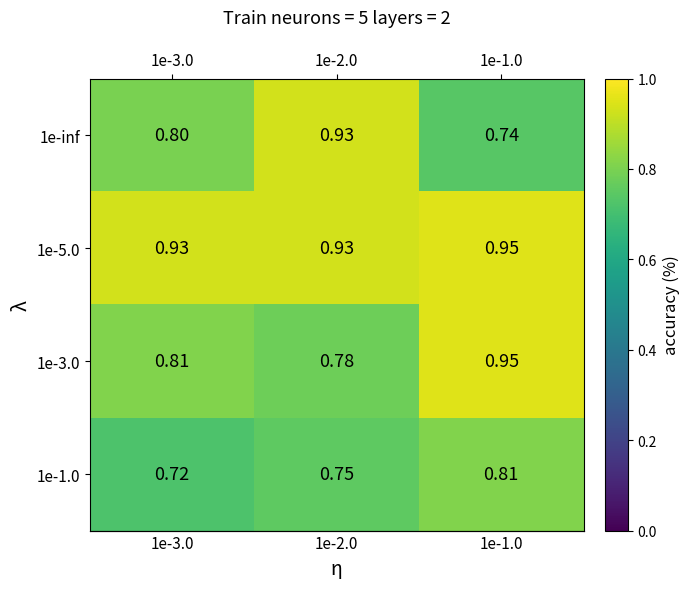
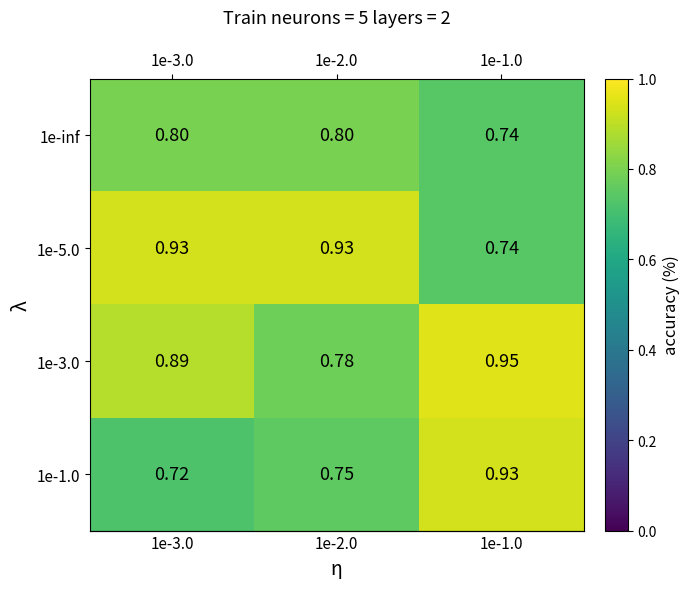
  {
    "1e-inf": {
      "1e-3.0": 0.80,
-     "1e-2.0": 0.93,
+     "1e-2.0": 0.80,
      "1e-1.0": 0.74
    },
    "1e-5.0": {
      "1e-3.0": 0.93,
      "1e-2.0": 0.93,
-     "1e-1.0": 0.95
+     "1e-1.0": 0.74
    },
    "1e-3.0": {
-     "1e-3.0": 0.81,
+     "1e-3.0": 0.89,
      "1e-2.0": 0.78,
      "1e-1.0": 0.95
    },
    "1e-1.0": {
      "1e-3.0": 0.72,
      "1e-2.0": 0.75,
-     "1e-1.0": 0.81
+     "1e-1.0": 0.93
    }
  }
